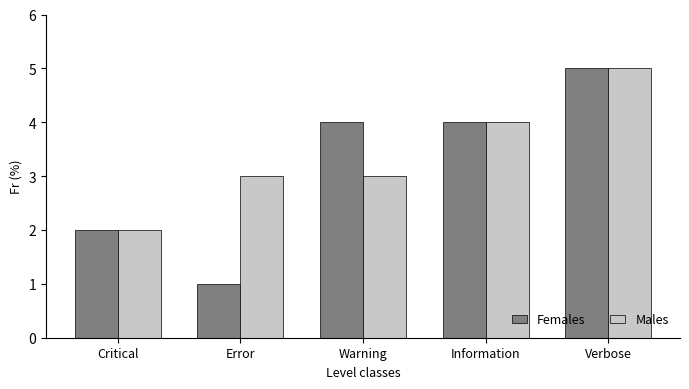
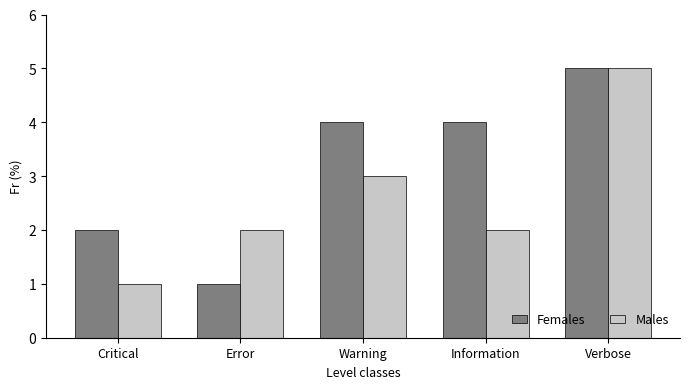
  {
    "Females": {
      "Critical": 2,
      "Error": 1,
      "Warning": 4,
      "Information": 4,
      "Verbose": 5
    },
    "Males": {
-     "Critical": 2,
-     "Error": 3,
+     "Critical": 1,
+     "Error": 2,
      "Warning": 3,
-     "Information": 4,
+     "Information": 2,
      "Verbose": 5
    }
  }
